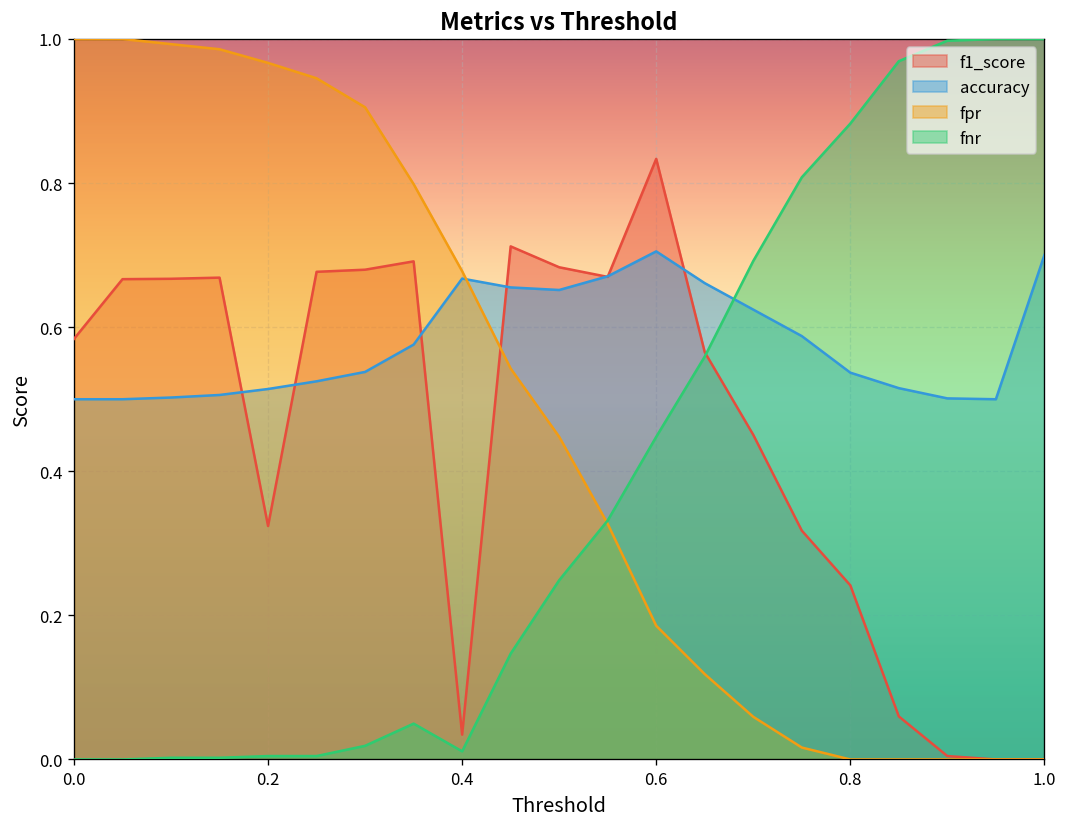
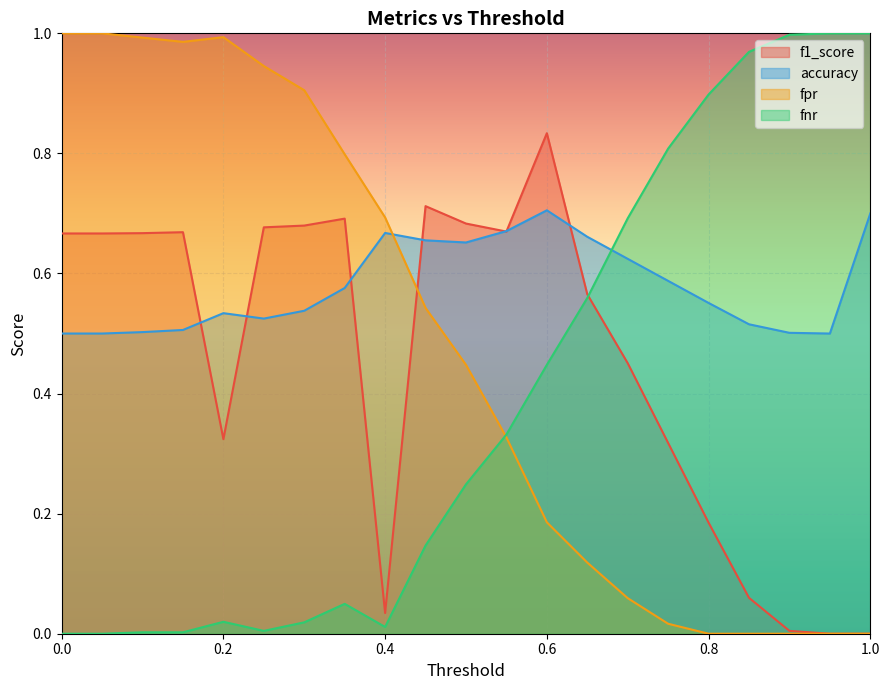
  {
    "f1_score": {
-     "0.0": 0.58,
+     "0.0": 0.67,
      "0.2": 0.32,
      "0.4": 0.03,
      "0.6": 0.83,
-     "0.8": 0.24
+     "0.8": 0.18
    },
    "accuracy": {
      "0.0": 0.50,
-     "0.2": 0.51,
+     "0.2": 0.53,
      "0.4": 0.67,
      "0.6": 0.71,
-     "0.8": 0.54,
+     "0.8": 0.55,
      "1.0": 0.70
    },
    "fpr": {
      "0.0": 1.00,
-     "0.2": 0.97,
-     "0.4": 0.68,
+     "0.2": 0.99,
+     "0.4": 0.69,
      "0.6": 0.19,
      "0.8": 0.00
    },
    "fnr": {
      "0.0": 0.00,
-     "0.2": 0.00,
+     "0.2": 0.02,
      "0.4": 0.01,
      "0.6": 0.45,
-     "0.8": 0.88,
+     "0.8": 0.90,
      "1.0": 1.00
    }
  }
